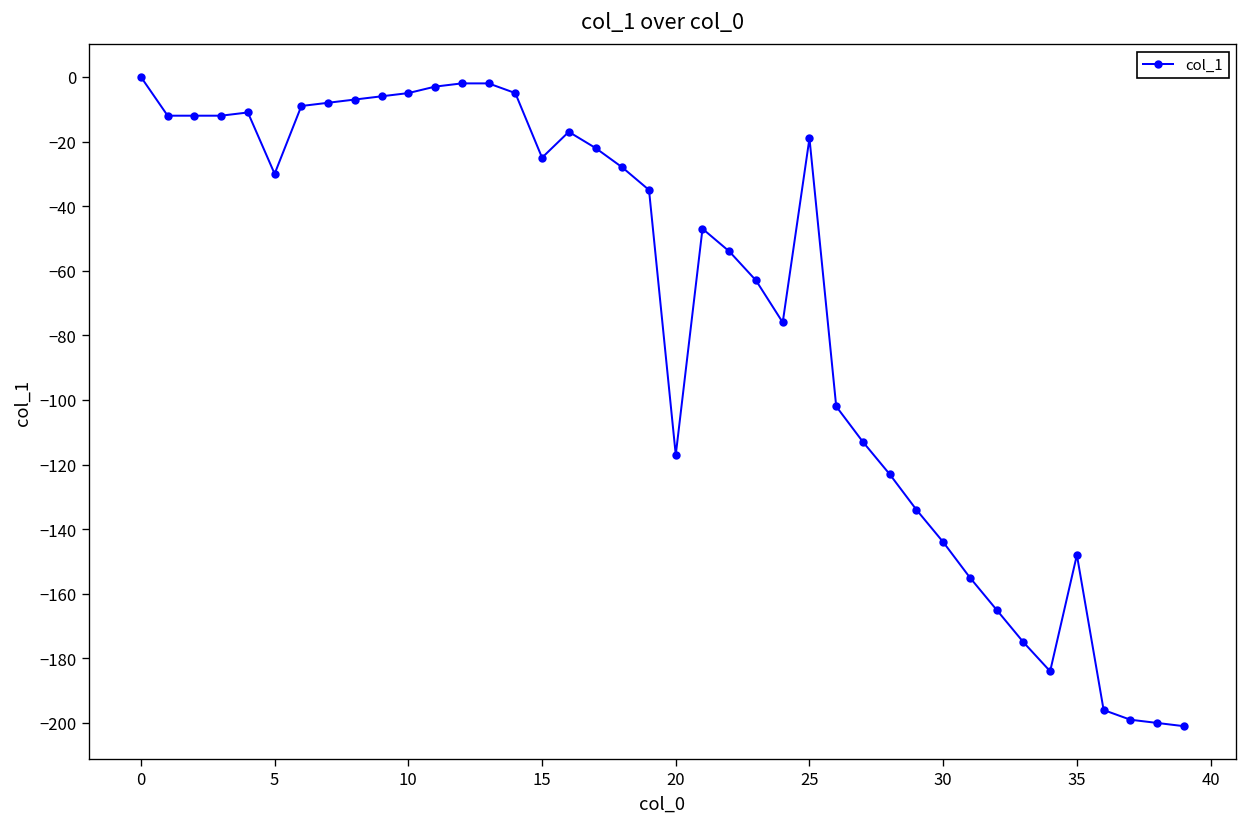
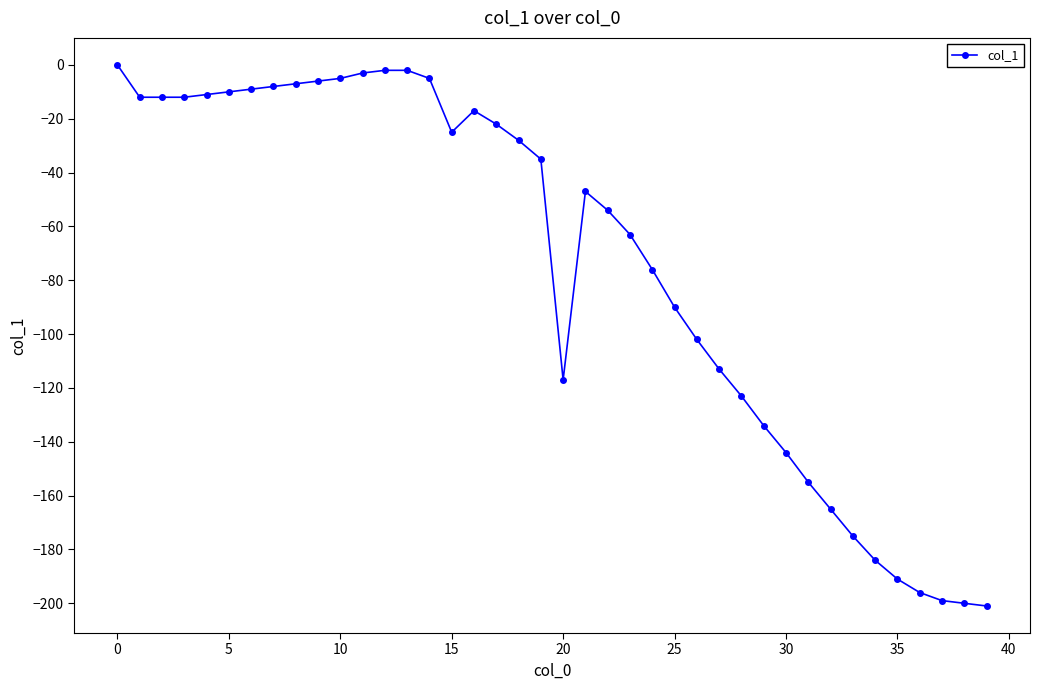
  {
    "0": 0,
-   "5": -30,
+   "5": -10,
    "10": -5,
    "15": -25,
    "20": -117,
-   "25": -19,
+   "25": -90,
    "30": -144,
-   "35": -148
+   "35": -191
  }
